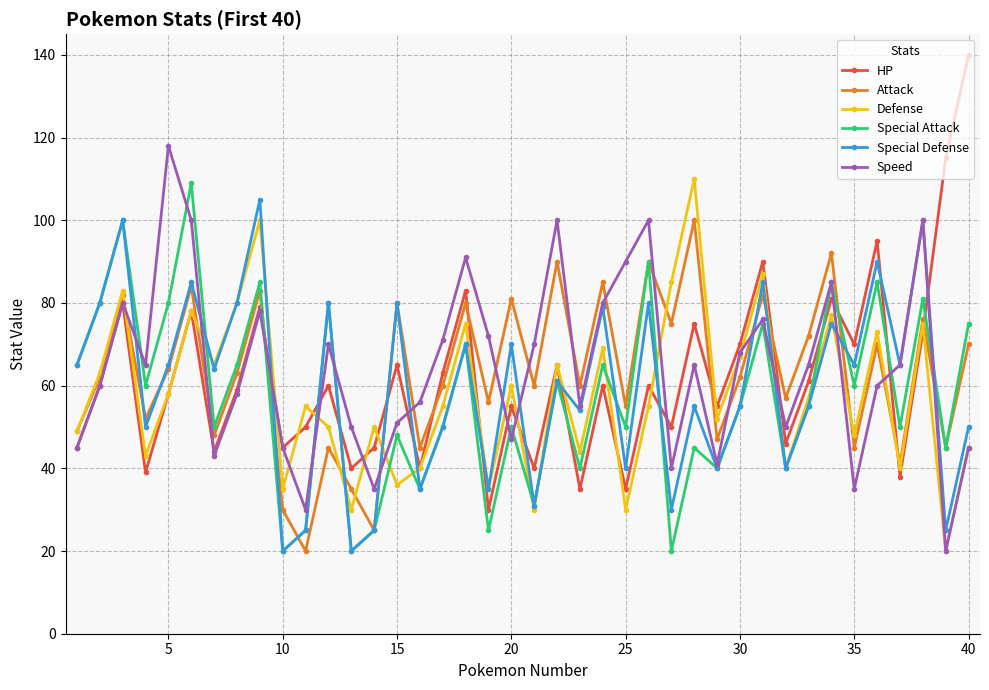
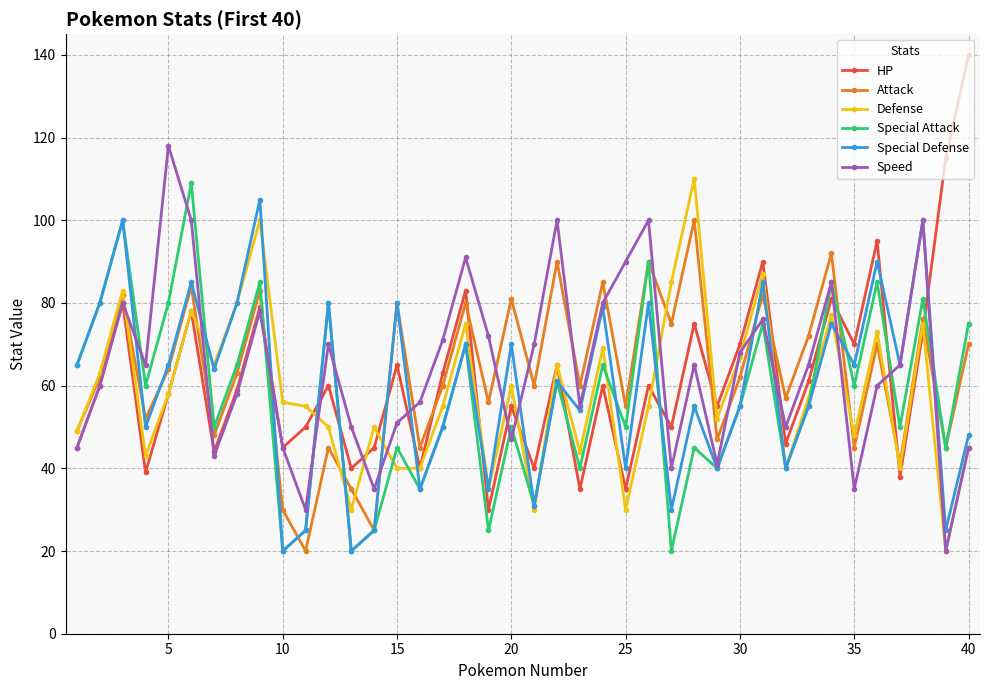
  {
    "Defense": {
-     "10": 35,
-     "15": 36,
+     "10": 56,
+     "15": 40,
      "20": 60,
      "25": 30,
      "30": 67,
      "35": 48
    },
    "Special Attack": {
      "5": 80,
-     "15": 48,
+     "15": 45,
      "20": 50,
      "25": 50,
      "35": 60,
      "40": 75
    },
    "Special Defense": {
      "5": 65,
      "20": 70,
      "25": 40,
      "35": 65,
-     "40": 50
+     "40": 48
    },
    "Speed": {
      "5": 118,
      "15": 51,
      "20": 47,
      "25": 90,
      "30": 68,
      "35": 35
    }
  }
